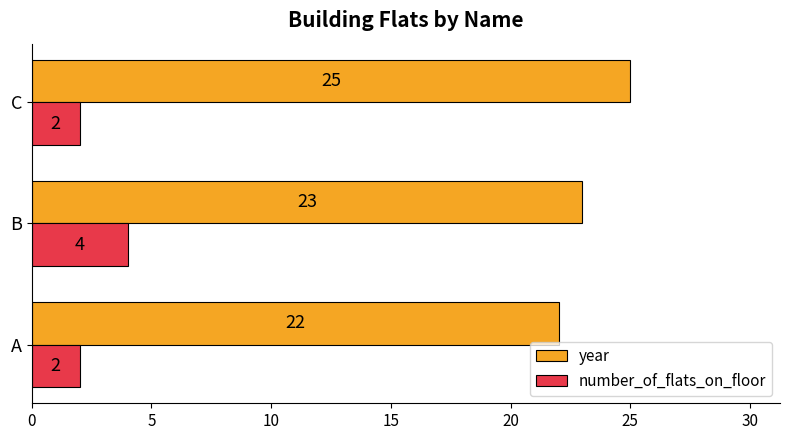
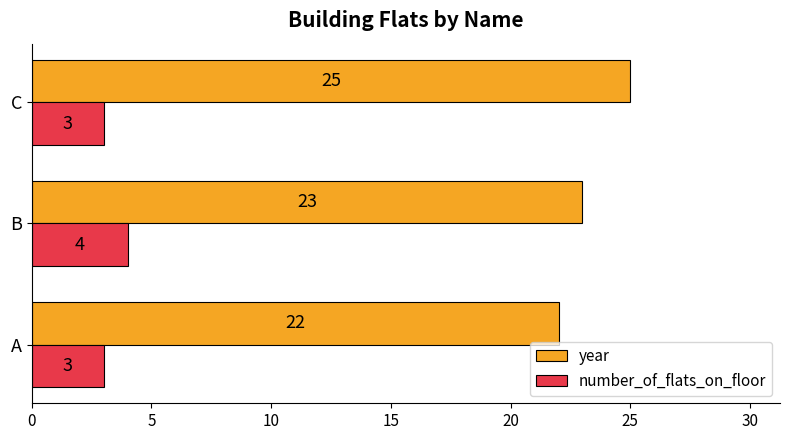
  {
    "year": {
      "C": 25,
      "B": 23,
      "A": 22
    },
    "number_of_flats_on_floor": {
-     "C": 2,
+     "C": 3,
      "B": 4,
-     "A": 2
+     "A": 3
    }
  }
